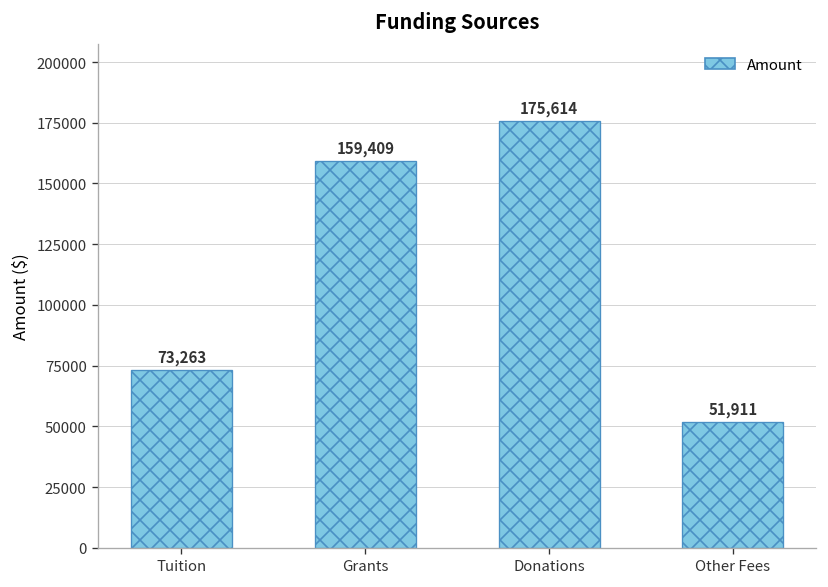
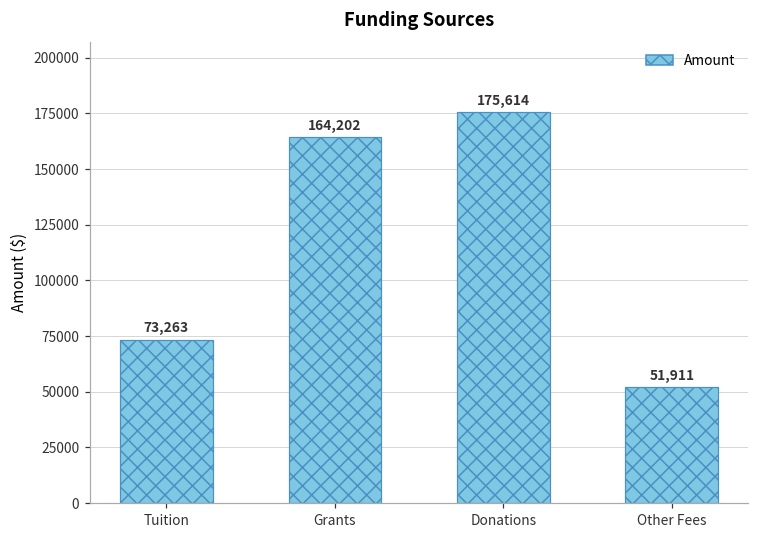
  {
    "Tuition": "73,263",
-   "Grants": "159,409",
+   "Grants": "164,202",
    "Donations": "175,614",
    "Other Fees": "51,911"
  }
